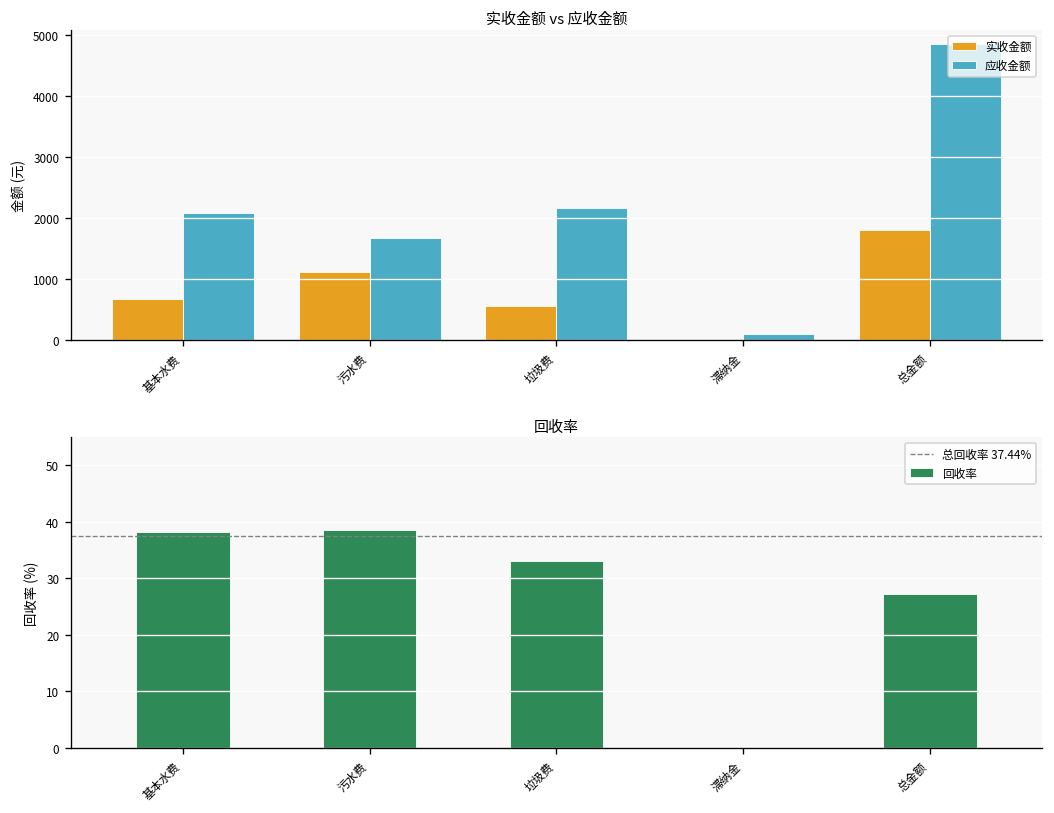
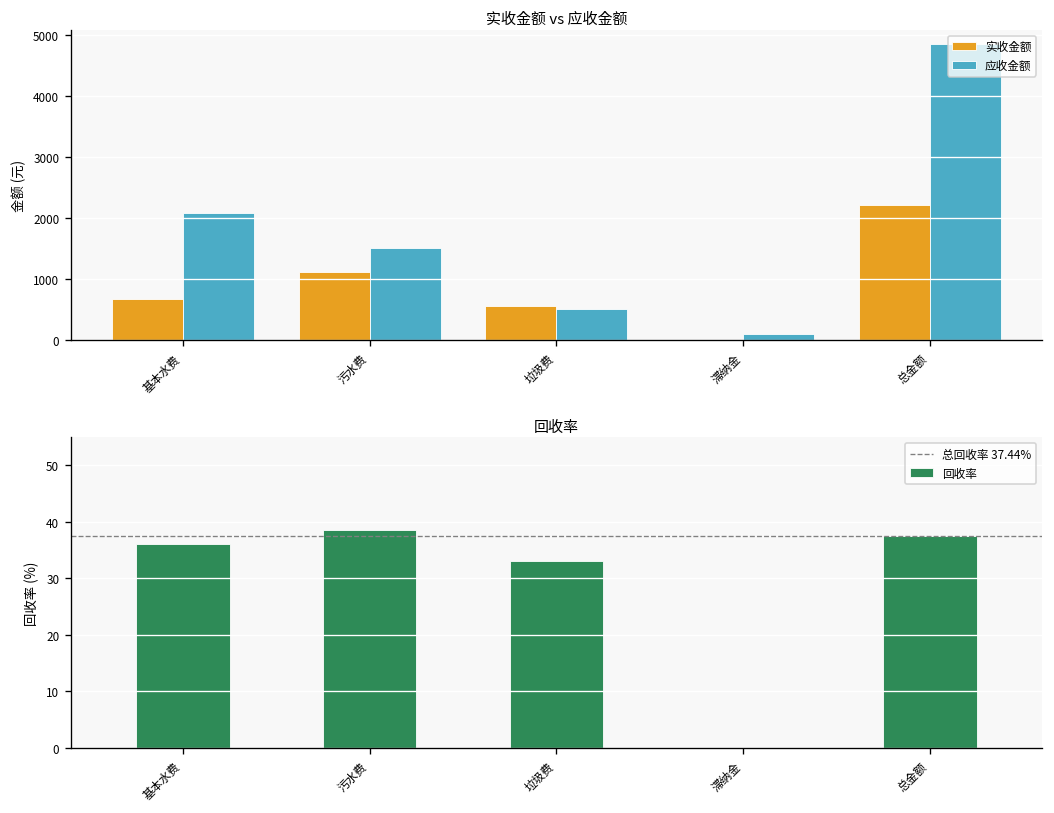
  {
    "实收金额 vs 应收金额": {
      "实收金额": {
        "基本水费": 700,
        "污水费": 1100,
        "垃圾费": 600,
        "滞纳金": 0,
-       "总金额": 1800
+       "总金额": 2200
      },
      "应收金额": {
        "基本水费": 2100,
-       "污水费": 1700,
-       "垃圾费": 2200,
+       "污水费": 1500,
+       "垃圾费": 500,
        "滞纳金": 100
      }
    },
    "回收率": {
-     "基本水费": 38,
+     "基本水费": 36,
      "污水费": 39,
      "垃圾费": 33,
      "滞纳金": 0,
-     "总金额": 27
+     "总金额": 37
    }
  }
